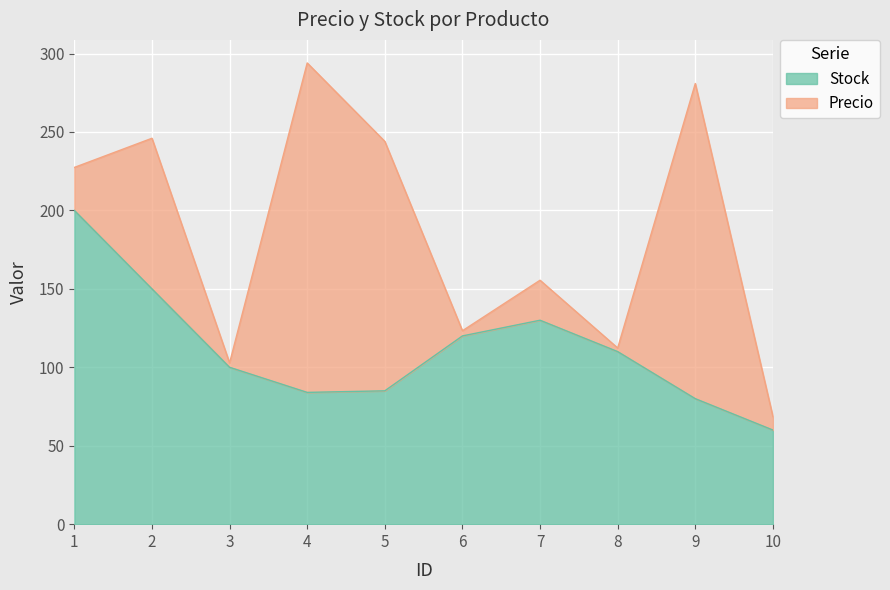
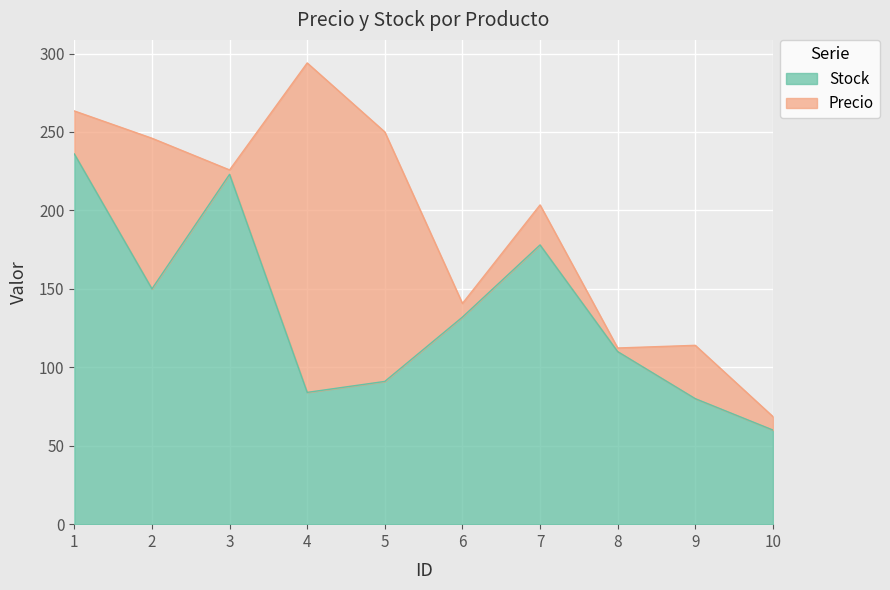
  {
    "Stock": {
-     "1": 200,
+     "1": 236,
      "2": 150,
-     "3": 100,
+     "3": 223,
      "4": 84,
-     "5": 85,
-     "6": 120,
-     "7": 130,
+     "5": 91,
+     "6": 132,
+     "7": 178,
      "8": 110,
      "9": 80,
      "10": 60
    },
    "Precio": {
      "1": 27,
      "2": 96,
      "3": 3,
      "4": 210,
      "5": 159,
-     "6": 3,
+     "6": 9,
      "7": 26,
      "8": 2,
-     "9": 201,
+     "9": 34,
      "10": 9
    }
  }
